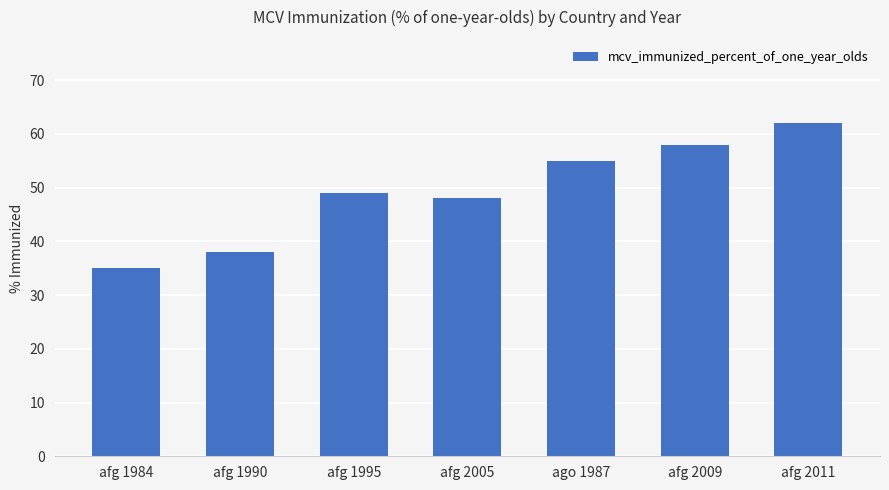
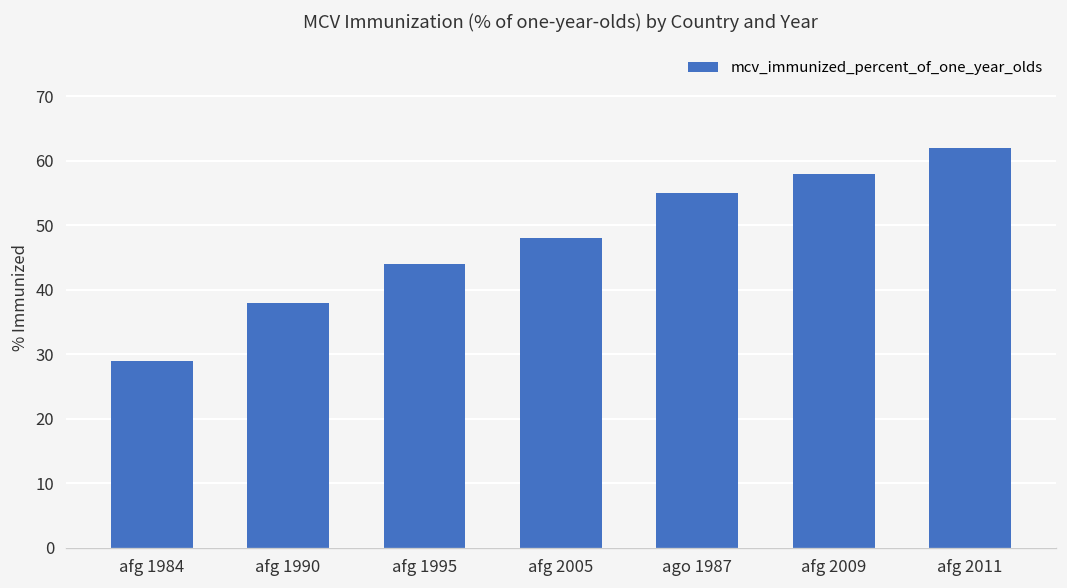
  {
-   "afg 1984": 35,
+   "afg 1984": 29,
    "afg 1990": 38,
-   "afg 1995": 49,
+   "afg 1995": 44,
    "afg 2005": 48,
    "ago 1987": 55,
    "afg 2009": 58,
    "afg 2011": 62
  }
